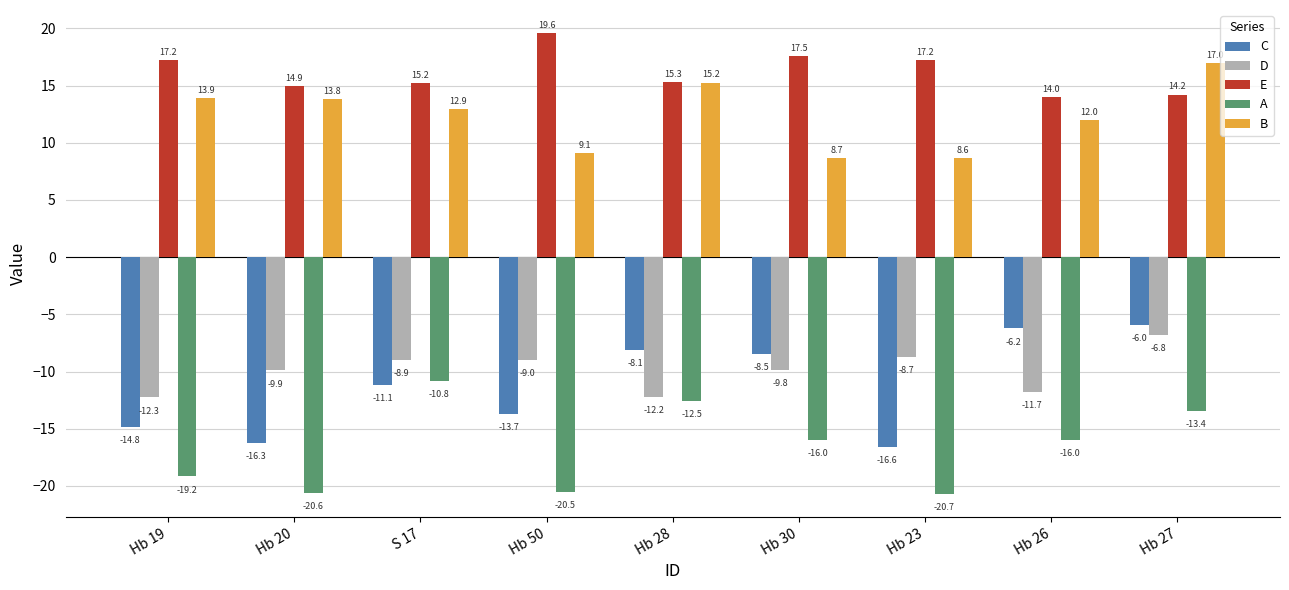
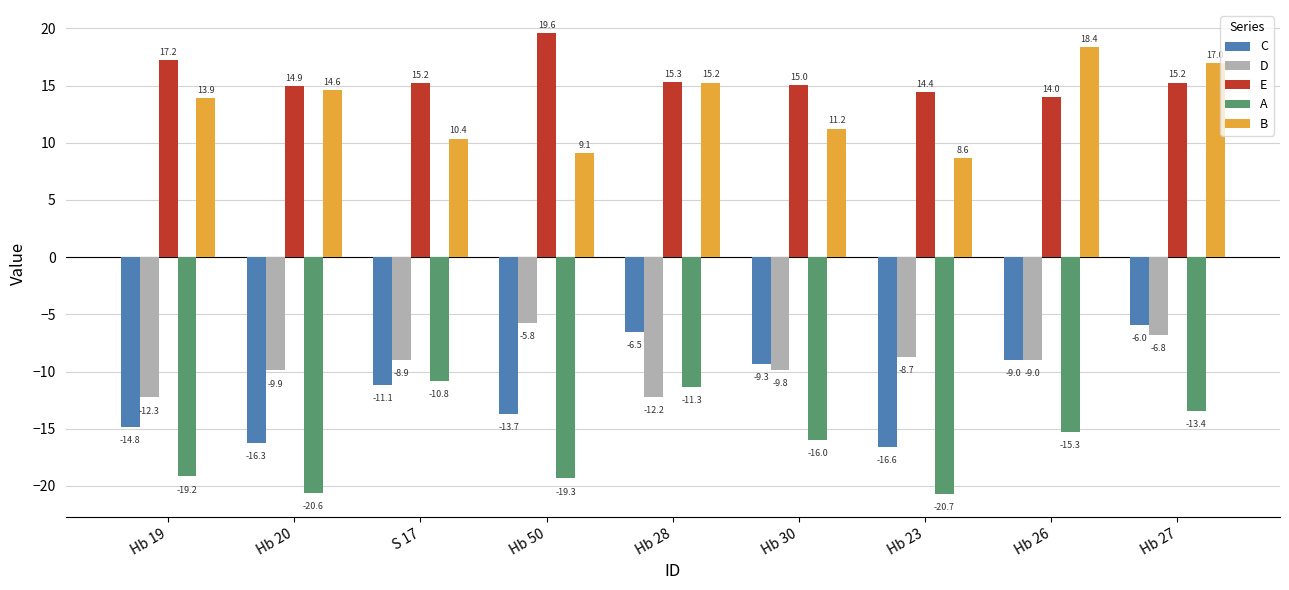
  {
    "C": {
      "Hb 19": -14.8,
      "Hb 20": -16.3,
      "S 17": -11.1,
      "Hb 50": -13.7,
-     "Hb 28": -8.1,
-     "Hb 30": -8.5,
+     "Hb 28": -6.5,
+     "Hb 30": -9.3,
      "Hb 23": -16.6,
-     "Hb 26": -6.2,
+     "Hb 26": -9.0,
      "Hb 27": -6.0
    },
    "D": {
      "Hb 19": -12.3,
      "Hb 20": -9.9,
      "S 17": -8.9,
-     "Hb 50": -9.0,
+     "Hb 50": -5.8,
      "Hb 28": -12.2,
      "Hb 30": -9.8,
      "Hb 23": -8.7,
-     "Hb 26": -11.7,
+     "Hb 26": -9.0,
      "Hb 27": -6.8
    },
    "E": {
      "Hb 19": 17.2,
      "Hb 20": 14.9,
      "S 17": 15.2,
      "Hb 50": 19.6,
      "Hb 28": 15.3,
-     "Hb 30": 17.5,
-     "Hb 23": 17.2,
+     "Hb 30": 15.0,
+     "Hb 23": 14.4,
      "Hb 26": 14.0,
-     "Hb 27": 14.2
+     "Hb 27": 15.2
    },
    "A": {
      "Hb 19": -19.2,
      "Hb 20": -20.6,
      "S 17": -10.8,
-     "Hb 50": -20.5,
-     "Hb 28": -12.5,
+     "Hb 50": -19.3,
+     "Hb 28": -11.3,
      "Hb 30": -16.0,
      "Hb 23": -20.7,
-     "Hb 26": -16.0,
+     "Hb 26": -15.3,
      "Hb 27": -13.4
    },
    "B": {
      "Hb 19": 13.9,
-     "Hb 20": 13.8,
-     "S 17": 12.9,
+     "Hb 20": 14.6,
+     "S 17": 10.4,
      "Hb 50": 9.1,
      "Hb 28": 15.2,
-     "Hb 30": 8.7,
+     "Hb 30": 11.2,
      "Hb 23": 8.6,
-     "Hb 26": 12.0
+     "Hb 26": 18.4
    }
  }
